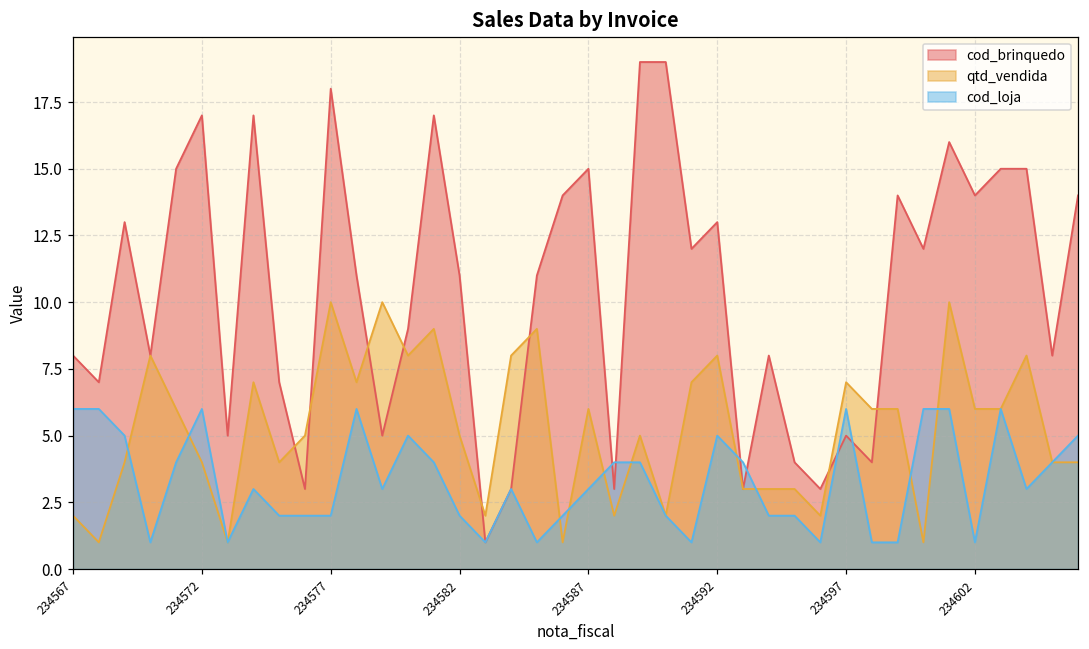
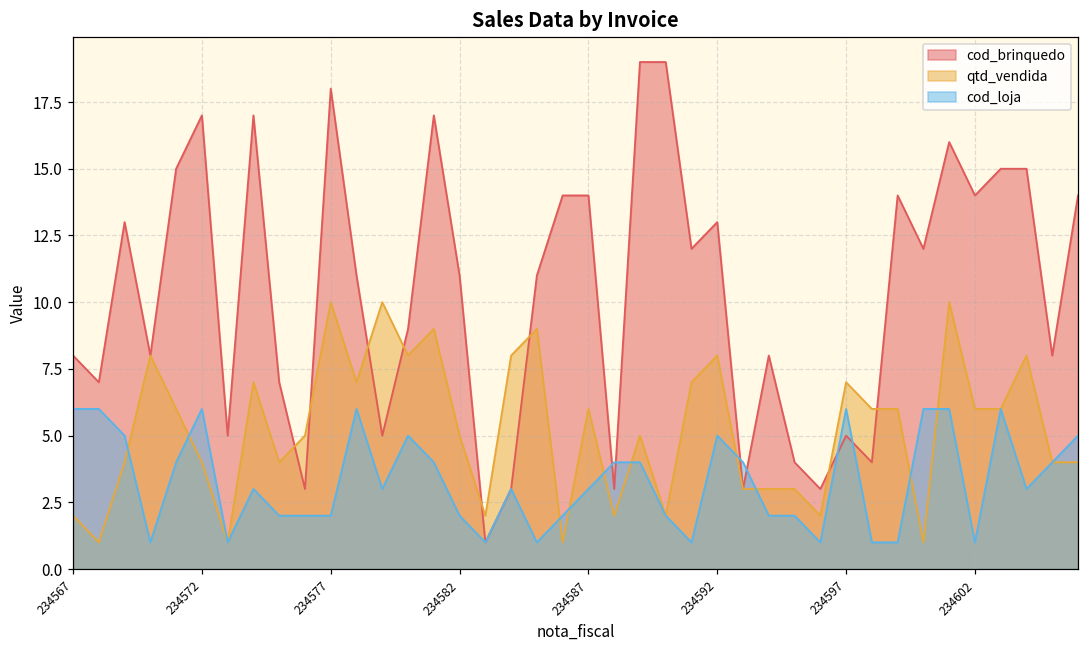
  {
    "cod_brinquedo": {
      "234567": 8,
      "234572": 17,
      "234577": 18,
      "234582": 11,
-     "234587": 15,
+     "234587": 14,
      "234592": 13,
      "234597": 5,
      "234602": 14
    },
    "qtd_vendida": {
      "234567": 2,
      "234572": 4,
      "234577": 10,
      "234582": 5,
      "234587": 6,
      "234592": 8,
      "234597": 7,
      "234602": 6
    },
    "cod_loja": {
      "234567": 6,
      "234572": 6,
      "234577": 2,
      "234582": 2,
      "234587": 3,
      "234592": 5,
      "234597": 6,
      "234602": 1
    }
  }
